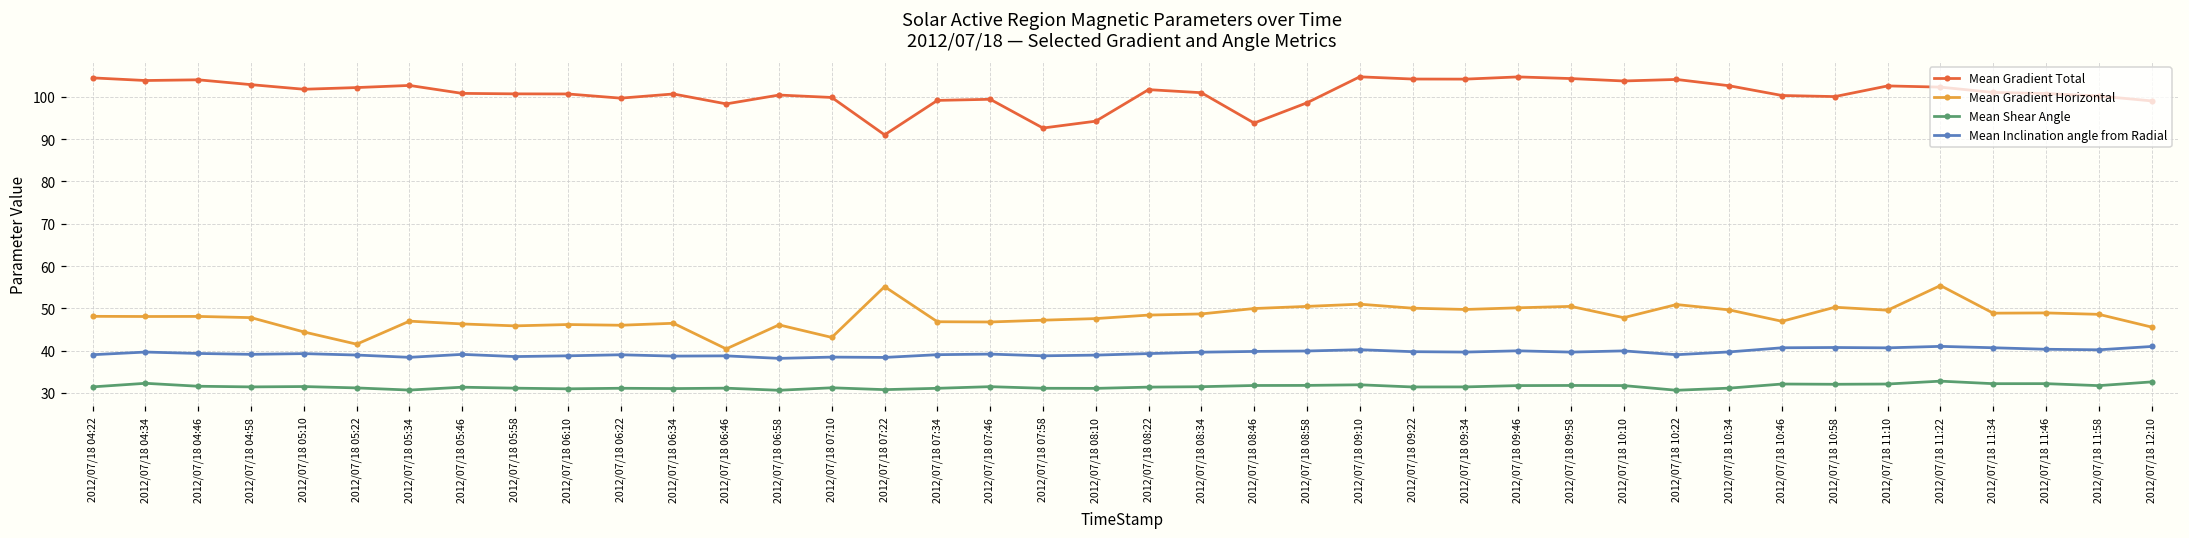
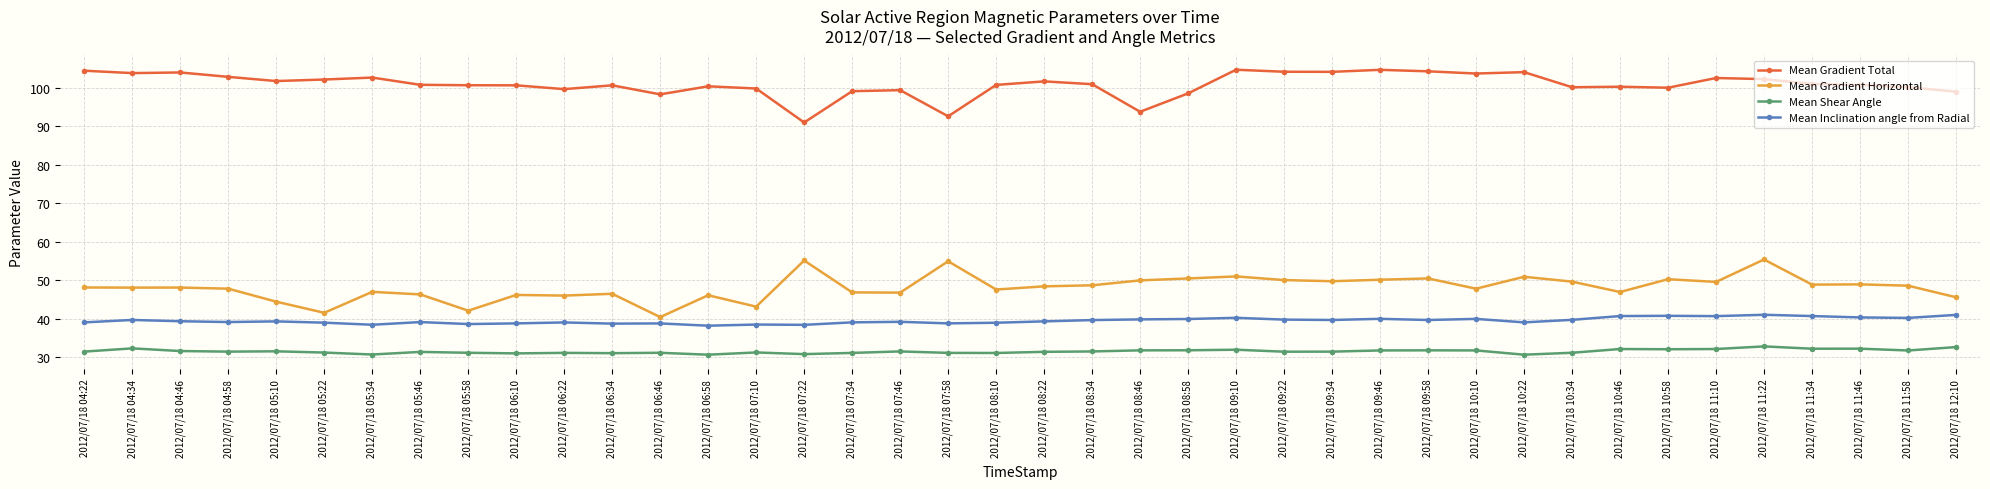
  {
    "Mean Gradient Total": {
      "2012/07/18 04:22": 105,
      "2012/07/18 04:34": 104,
      "2012/07/18 04:46": 104,
      "2012/07/18 04:58": 103,
      "2012/07/18 05:10": 102,
      "2012/07/18 05:22": 102,
      "2012/07/18 05:34": 103,
      "2012/07/18 05:46": 101,
      "2012/07/18 05:58": 101,
      "2012/07/18 06:10": 101,
      "2012/07/18 06:22": 100,
      "2012/07/18 06:34": 101,
      "2012/07/18 06:46": 98,
      "2012/07/18 06:58": 100,
      "2012/07/18 07:10": 100,
      "2012/07/18 07:22": 91,
      "2012/07/18 07:34": 99,
      "2012/07/18 07:46": 99,
      "2012/07/18 07:58": 93,
-     "2012/07/18 08:10": 94,
+     "2012/07/18 08:10": 101,
      "2012/07/18 08:22": 102,
      "2012/07/18 08:34": 101,
      "2012/07/18 08:46": 94,
      "2012/07/18 08:58": 99,
      "2012/07/18 09:10": 105,
      "2012/07/18 09:22": 104,
      "2012/07/18 09:34": 104,
      "2012/07/18 09:46": 105,
      "2012/07/18 09:58": 104,
      "2012/07/18 10:10": 104,
      "2012/07/18 10:22": 104,
-     "2012/07/18 10:34": 103,
+     "2012/07/18 10:34": 100,
      "2012/07/18 10:46": 100,
      "2012/07/18 10:58": 100,
      "2012/07/18 11:10": 103
    },
    "Mean Gradient Horizontal": {
      "2012/07/18 04:22": 48,
      "2012/07/18 04:34": 48,
      "2012/07/18 04:46": 48,
      "2012/07/18 04:58": 48,
      "2012/07/18 05:10": 44,
      "2012/07/18 05:22": 42,
      "2012/07/18 05:34": 47,
      "2012/07/18 05:46": 46,
-     "2012/07/18 05:58": 46,
+     "2012/07/18 05:58": 42,
      "2012/07/18 06:10": 46,
      "2012/07/18 06:22": 46,
      "2012/07/18 06:34": 46,
      "2012/07/18 06:46": 40,
      "2012/07/18 06:58": 46,
      "2012/07/18 07:10": 43,
      "2012/07/18 07:22": 55,
      "2012/07/18 07:34": 47,
      "2012/07/18 07:46": 47,
-     "2012/07/18 07:58": 47,
+     "2012/07/18 07:58": 55,
      "2012/07/18 08:10": 48,
      "2012/07/18 08:22": 48,
      "2012/07/18 08:34": 49,
      "2012/07/18 08:46": 50,
      "2012/07/18 08:58": 50,
      "2012/07/18 09:10": 51,
      "2012/07/18 09:22": 50,
      "2012/07/18 09:34": 50,
      "2012/07/18 09:46": 50,
      "2012/07/18 09:58": 50,
      "2012/07/18 10:10": 48,
      "2012/07/18 10:22": 51,
      "2012/07/18 10:34": 50,
      "2012/07/18 10:46": 47,
      "2012/07/18 10:58": 50,
      "2012/07/18 11:10": 50,
      "2012/07/18 11:22": 55,
      "2012/07/18 11:34": 49,
      "2012/07/18 11:46": 49,
      "2012/07/18 11:58": 49,
      "2012/07/18 12:10": 46
    },
    "Mean Shear Angle": {
      "2012/07/18 04:22": 31,
      "2012/07/18 04:34": 32,
      "2012/07/18 04:46": 32,
      "2012/07/18 04:58": 31,
      "2012/07/18 05:10": 31,
      "2012/07/18 05:22": 31,
      "2012/07/18 05:34": 31,
      "2012/07/18 05:46": 31,
      "2012/07/18 05:58": 31,
      "2012/07/18 06:10": 31,
      "2012/07/18 06:22": 31,
      "2012/07/18 06:34": 31,
      "2012/07/18 06:46": 31,
      "2012/07/18 06:58": 31,
      "2012/07/18 07:10": 31,
      "2012/07/18 07:22": 31,
      "2012/07/18 07:34": 31,
      "2012/07/18 07:46": 31,
      "2012/07/18 07:58": 31,
      "2012/07/18 08:10": 31,
      "2012/07/18 08:22": 31,
      "2012/07/18 08:34": 31,
      "2012/07/18 08:46": 32,
      "2012/07/18 08:58": 32,
      "2012/07/18 09:10": 32,
      "2012/07/18 09:22": 31,
      "2012/07/18 09:34": 31,
      "2012/07/18 09:46": 32,
      "2012/07/18 09:58": 32,
      "2012/07/18 10:10": 32,
      "2012/07/18 10:22": 31,
      "2012/07/18 10:34": 31,
      "2012/07/18 10:46": 32,
      "2012/07/18 10:58": 32,
      "2012/07/18 11:10": 32,
      "2012/07/18 11:22": 33,
      "2012/07/18 11:34": 32,
      "2012/07/18 11:46": 32,
      "2012/07/18 11:58": 32,
      "2012/07/18 12:10": 33
    },
    "Mean Inclination angle from Radial": {
      "2012/07/18 04:22": 39,
      "2012/07/18 04:34": 40,
      "2012/07/18 04:46": 39,
      "2012/07/18 04:58": 39,
      "2012/07/18 05:10": 39,
      "2012/07/18 05:22": 39,
      "2012/07/18 05:34": 38,
      "2012/07/18 05:46": 39,
      "2012/07/18 05:58": 39,
      "2012/07/18 06:10": 39,
      "2012/07/18 06:22": 39,
      "2012/07/18 06:34": 39,
      "2012/07/18 06:46": 39,
      "2012/07/18 06:58": 38,
      "2012/07/18 07:10": 38,
      "2012/07/18 07:22": 38,
      "2012/07/18 07:34": 39,
      "2012/07/18 07:46": 39,
      "2012/07/18 07:58": 39,
      "2012/07/18 08:10": 39,
      "2012/07/18 08:22": 39,
      "2012/07/18 08:34": 40,
      "2012/07/18 08:46": 40,
      "2012/07/18 08:58": 40,
      "2012/07/18 09:10": 40,
      "2012/07/18 09:22": 40,
      "2012/07/18 09:34": 40,
      "2012/07/18 09:46": 40,
      "2012/07/18 09:58": 40,
      "2012/07/18 10:10": 40,
      "2012/07/18 10:22": 39,
      "2012/07/18 10:34": 40,
      "2012/07/18 10:46": 41,
      "2012/07/18 10:58": 41,
      "2012/07/18 11:10": 41,
      "2012/07/18 11:22": 41,
      "2012/07/18 11:34": 41,
      "2012/07/18 11:46": 40,
      "2012/07/18 11:58": 40,
      "2012/07/18 12:10": 41
    }
  }
